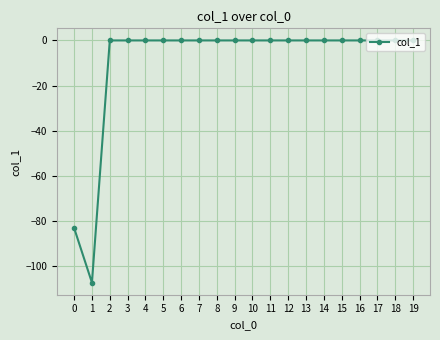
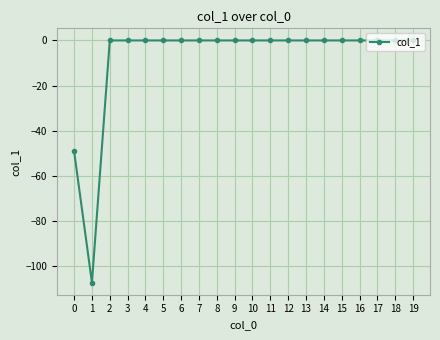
  {
-   "0": -83,
+   "0": -49,
    "1": -107,
    "2": 0,
    "3": 0,
    "4": 0,
    "5": 0,
    "6": 0,
    "7": 0,
    "8": 0,
    "9": 0,
    "10": 0,
    "11": 0,
    "12": 0,
    "13": 0,
    "14": 0,
    "15": 0,
    "16": 0
  }
